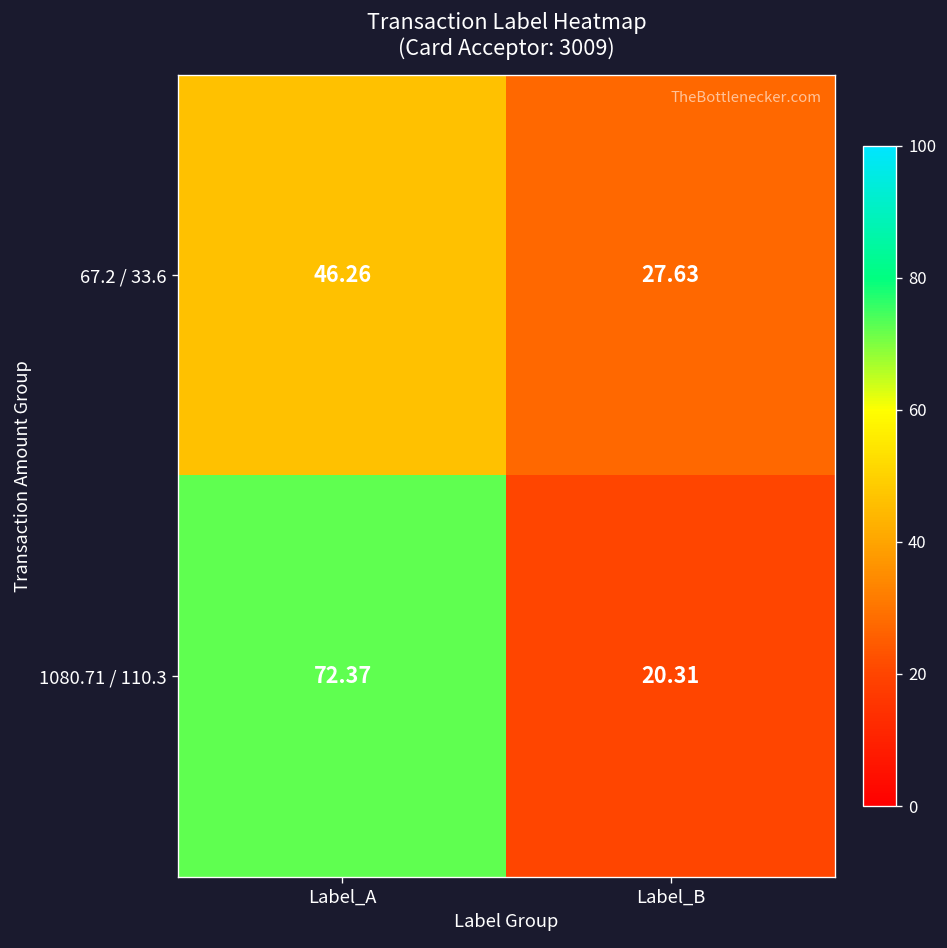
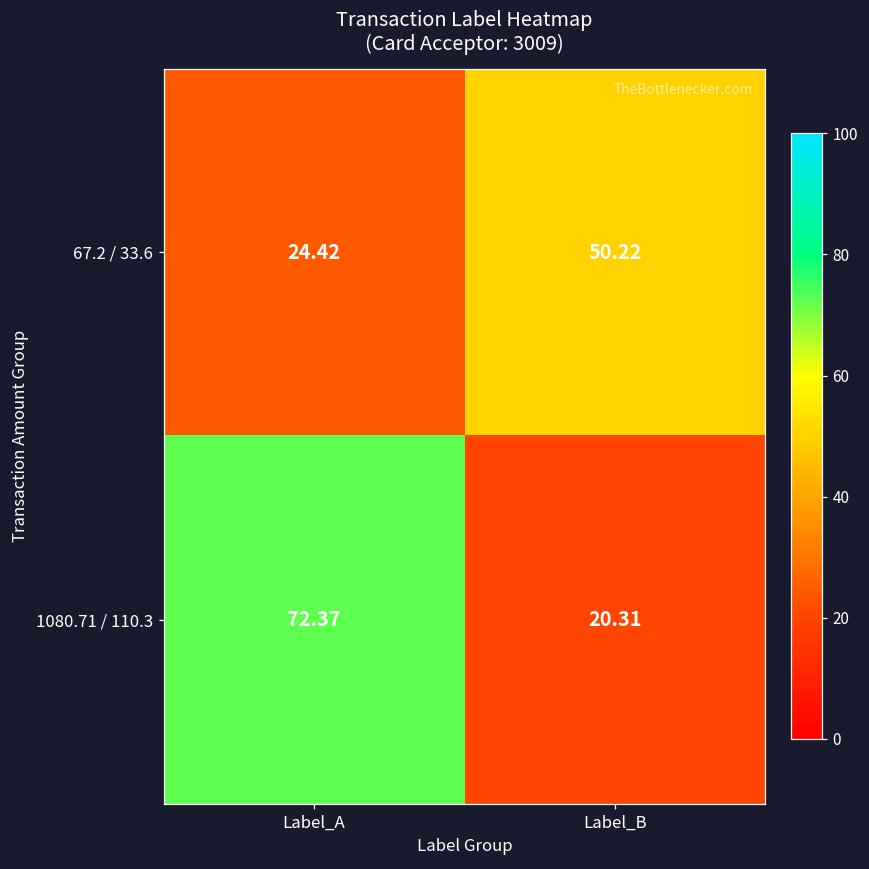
  {
    "67.2 / 33.6": {
-     "Label_A": 46.26,
-     "Label_B": 27.63
+     "Label_A": 24.42,
+     "Label_B": 50.22
    },
    "1080.71 / 110.3": {
      "Label_A": 72.37,
      "Label_B": 20.31
    }
  }
